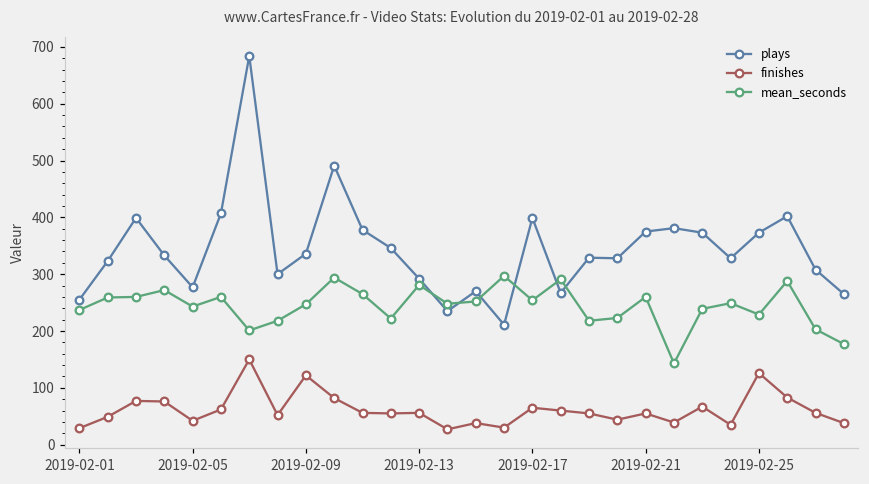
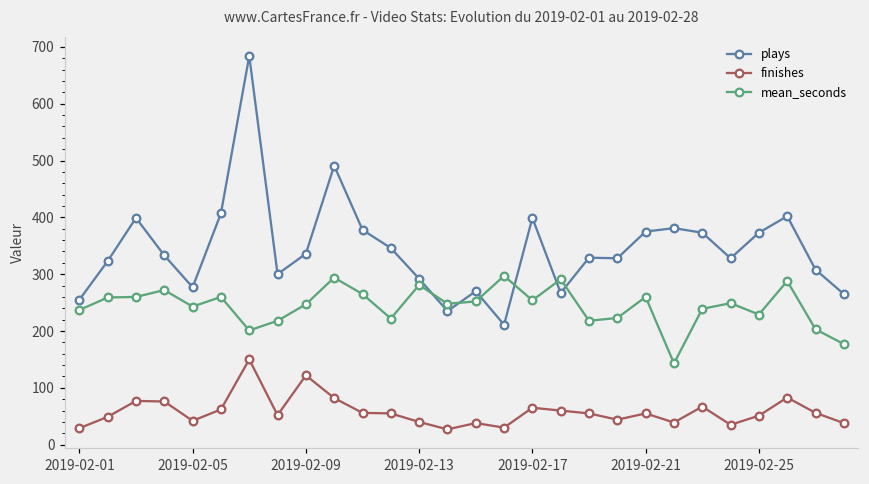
  {
    "finishes": {
      "2019-02-01": 30,
      "2019-02-05": 40,
      "2019-02-09": 120,
-     "2019-02-13": 60,
+     "2019-02-13": 40,
      "2019-02-17": 70,
      "2019-02-21": 60,
-     "2019-02-25": 130
+     "2019-02-25": 50
    }
  }
